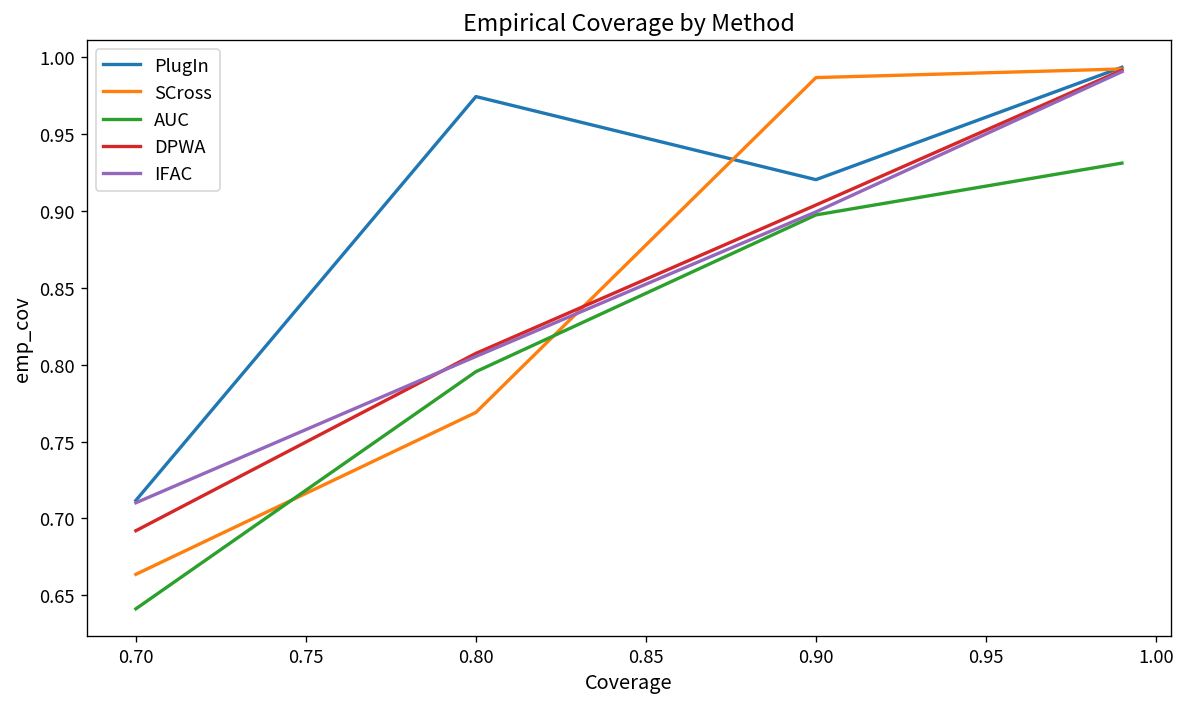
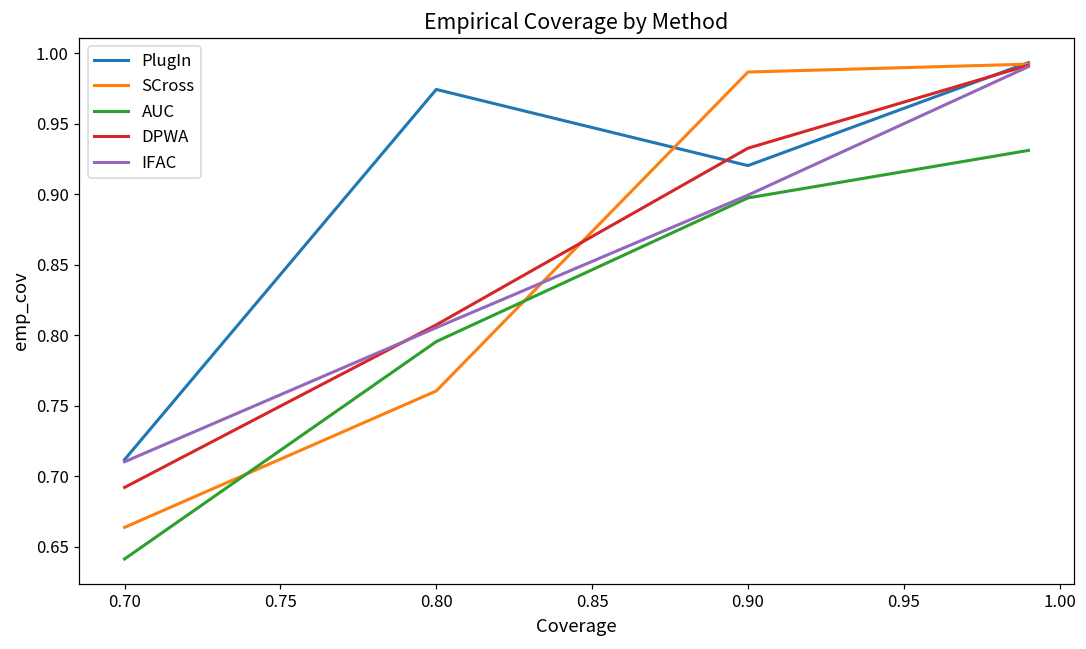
  {
    "PlugIn": {
      "0.80": 0.974,
      "0.90": 0.920
    },
    "SCross": {
      "0.70": 0.664,
-     "0.80": 0.769,
+     "0.80": 0.760,
      "0.90": 0.987
    },
    "AUC": {
      "0.70": 0.641,
      "0.80": 0.795
    },
    "DPWA": {
      "0.70": 0.692,
      "0.80": 0.807,
-     "0.90": 0.904
+     "0.90": 0.933
    },
    "IFAC": {
      "0.80": 0.805
    }
  }
